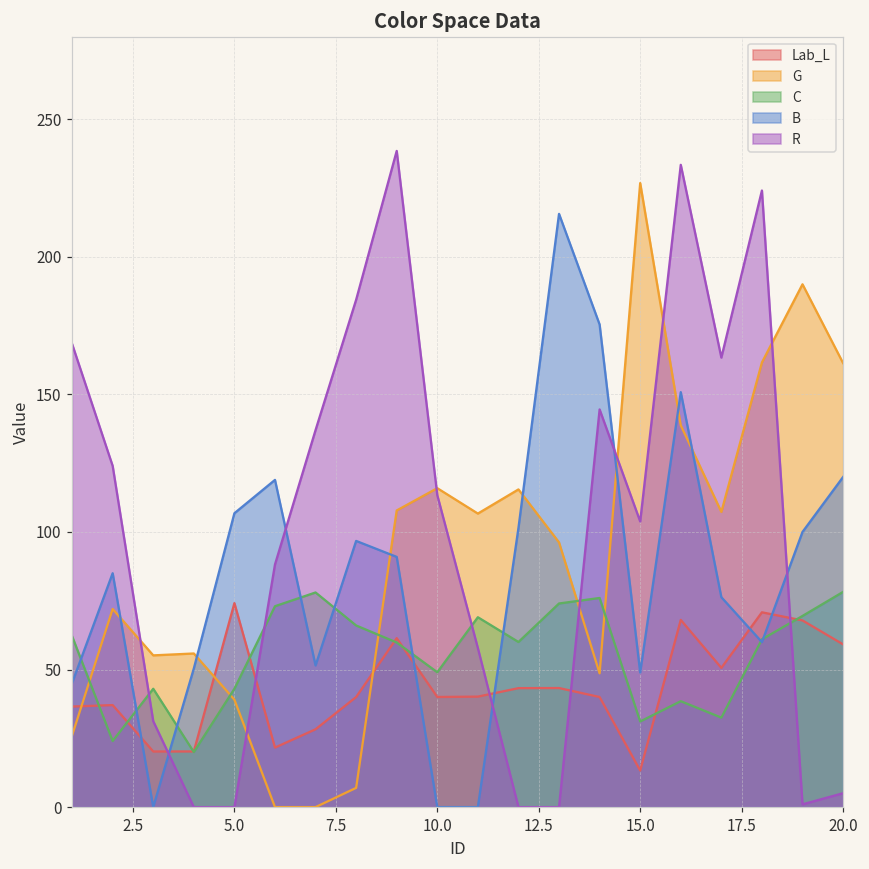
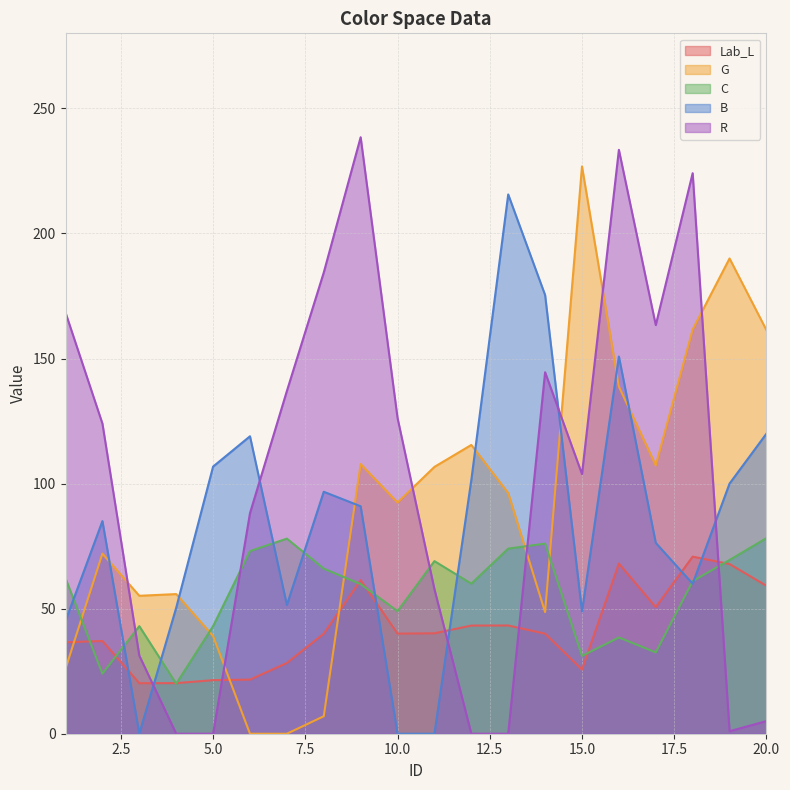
  {
    "Lab_L": {
-     "5.0": 74,
+     "5.0": 21,
      "10.0": 40,
-     "15.0": 13,
+     "15.0": 26,
      "20.0": 59
    },
    "G": {
      "5.0": 39,
-     "10.0": 116,
+     "10.0": 92,
      "15.0": 227,
      "20.0": 161
    },
    "C": {
      "5.0": 43,
      "10.0": 49,
      "15.0": 31,
      "20.0": 78
    },
    "B": {
      "5.0": 107,
      "10.0": 0,
      "15.0": 49,
      "20.0": 120
    },
    "R": {
      "5.0": 0,
-     "10.0": 113,
+     "10.0": 126,
      "15.0": 104,
      "20.0": 5
    }
  }
